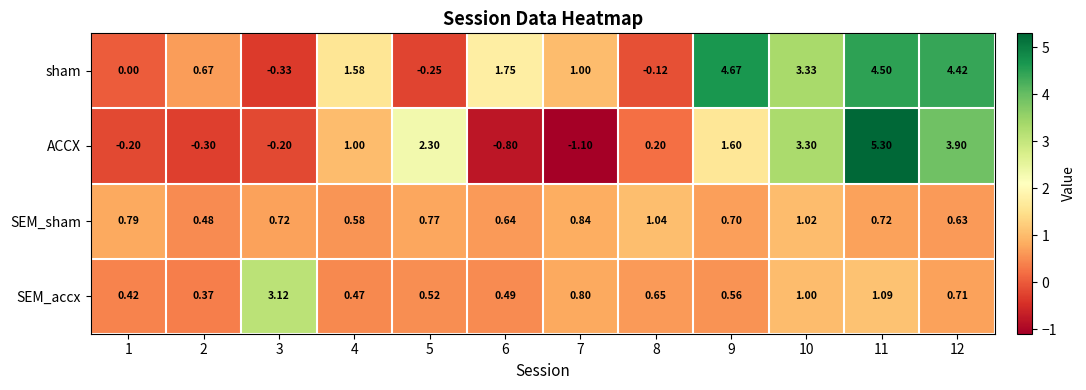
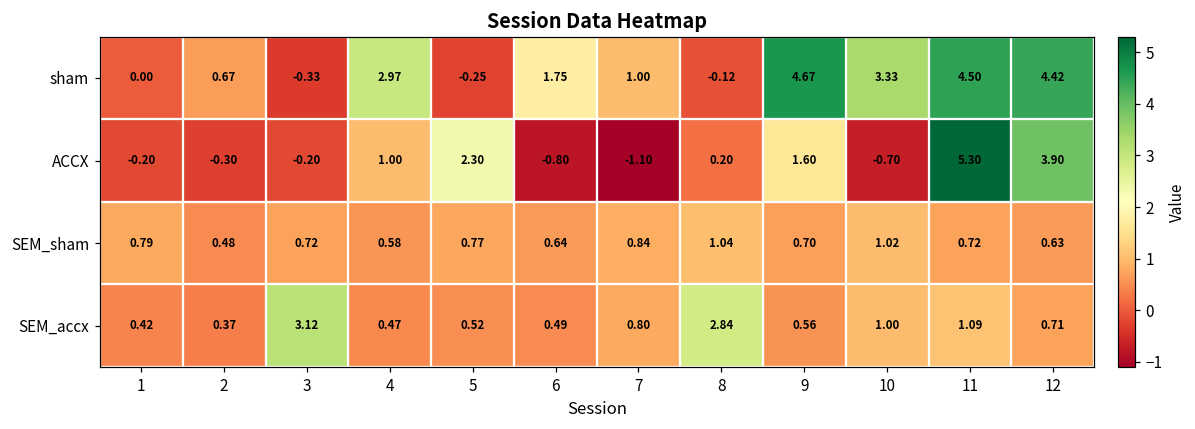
  {
    "sham": {
      "1": 0.00,
      "2": 0.67,
      "3": -0.33,
-     "4": 1.58,
+     "4": 2.97,
      "5": -0.25,
      "6": 1.75,
      "7": 1.00,
      "8": -0.12,
      "9": 4.67,
      "10": 3.33,
      "11": 4.50,
      "12": 4.42
    },
    "ACCX": {
      "1": -0.20,
      "2": -0.30,
      "3": -0.20,
      "4": 1.00,
      "5": 2.30,
      "6": -0.80,
      "7": -1.10,
      "8": 0.20,
      "9": 1.60,
-     "10": 3.30,
+     "10": -0.70,
      "11": 5.30,
      "12": 3.90
    },
    "SEM_sham": {
      "1": 0.79,
      "2": 0.48,
      "3": 0.72,
      "4": 0.58,
      "5": 0.77,
      "6": 0.64,
      "7": 0.84,
      "8": 1.04,
      "9": 0.70,
      "10": 1.02,
      "11": 0.72,
      "12": 0.63
    },
    "SEM_accx": {
      "1": 0.42,
      "2": 0.37,
      "3": 3.12,
      "4": 0.47,
      "5": 0.52,
      "6": 0.49,
      "7": 0.80,
-     "8": 0.65,
+     "8": 2.84,
      "9": 0.56,
      "10": 1.00,
      "11": 1.09,
      "12": 0.71
    }
  }
